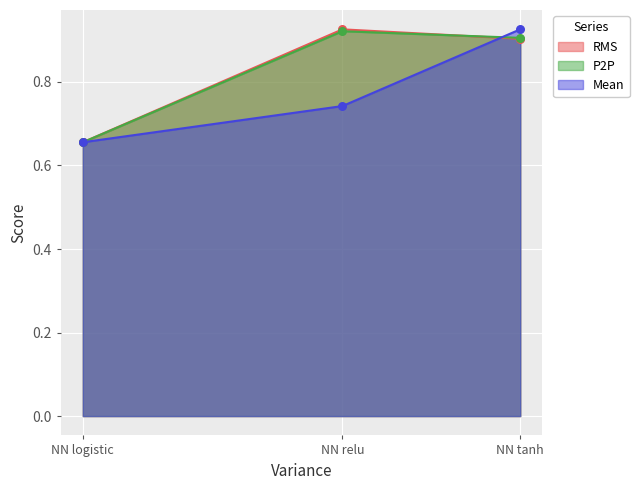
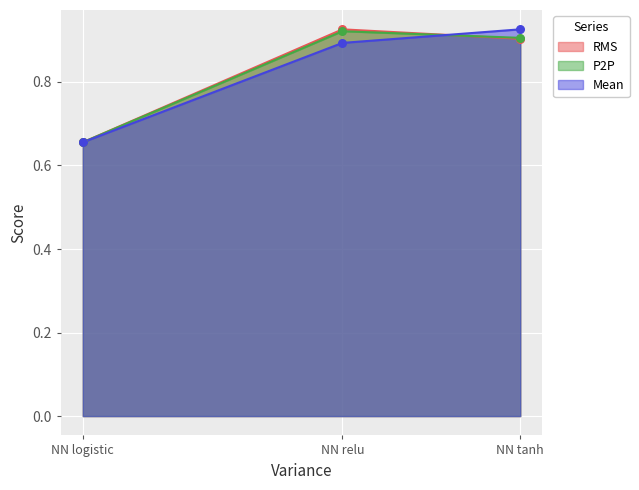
  {
    "Mean": {
-     "NN relu": 0.74,
+     "NN relu": 0.89,
      "NN tanh": 0.93
    }
  }
